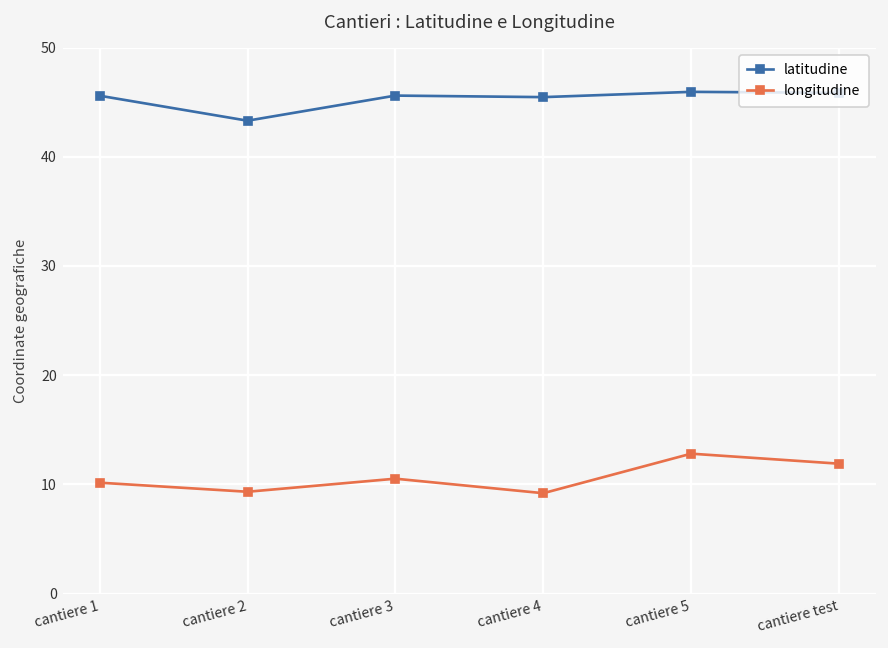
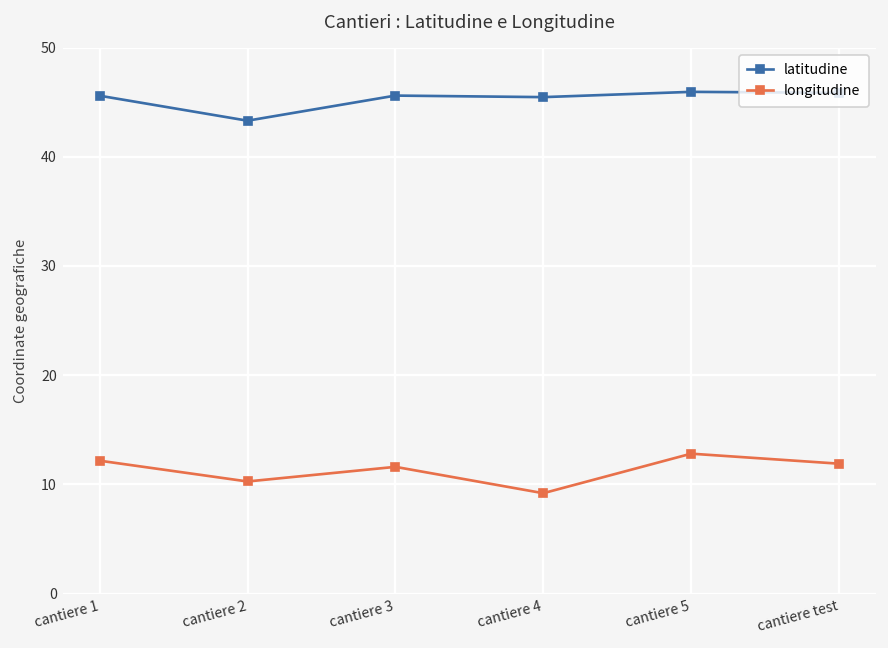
  {
    "latitudine": {
      "cantiere 1": 46,
      "cantiere 2": 43,
      "cantiere 3": 46,
      "cantiere 4": 45,
      "cantiere 5": 46
    },
    "longitudine": {
-     "cantiere 1": 10,
-     "cantiere 2": 9,
-     "cantiere 3": 11,
+     "cantiere 1": 12,
+     "cantiere 2": 10,
+     "cantiere 3": 12,
      "cantiere 4": 9,
      "cantiere 5": 13,
      "cantiere test": 12
    }
  }
